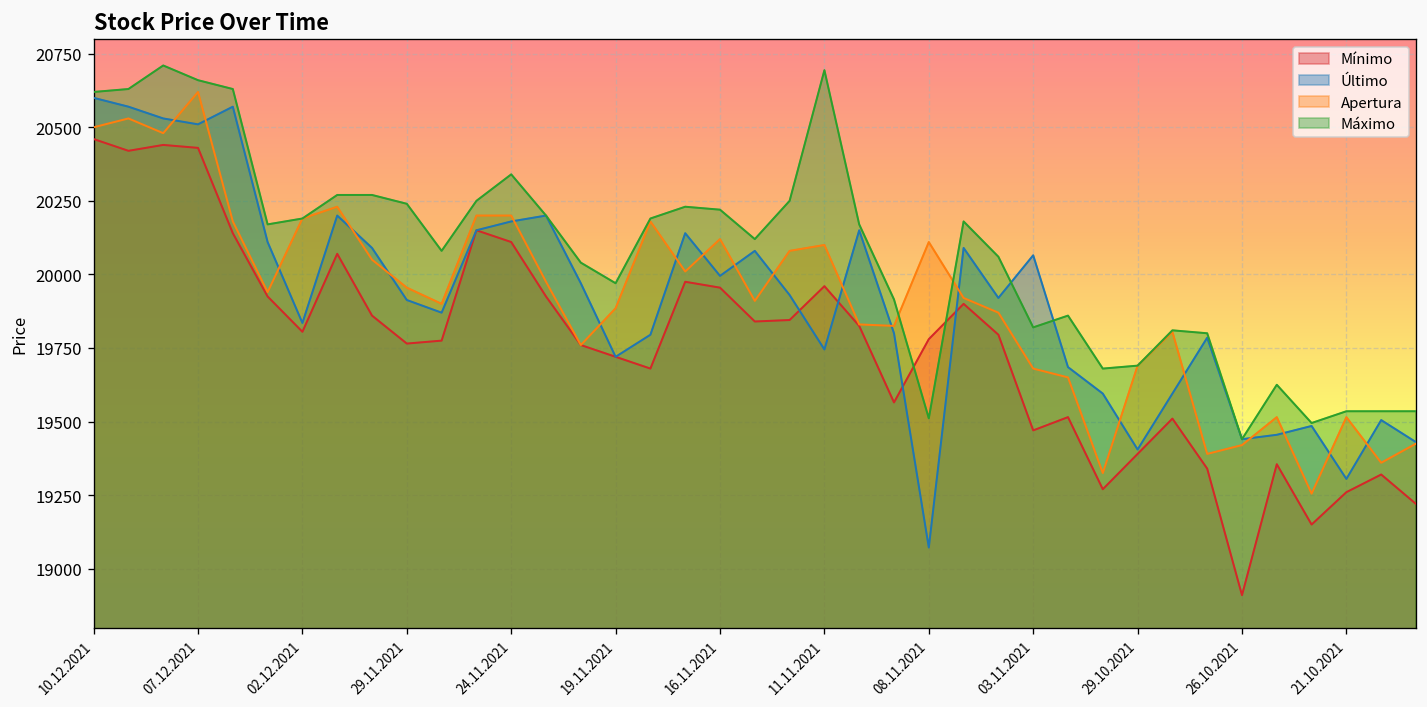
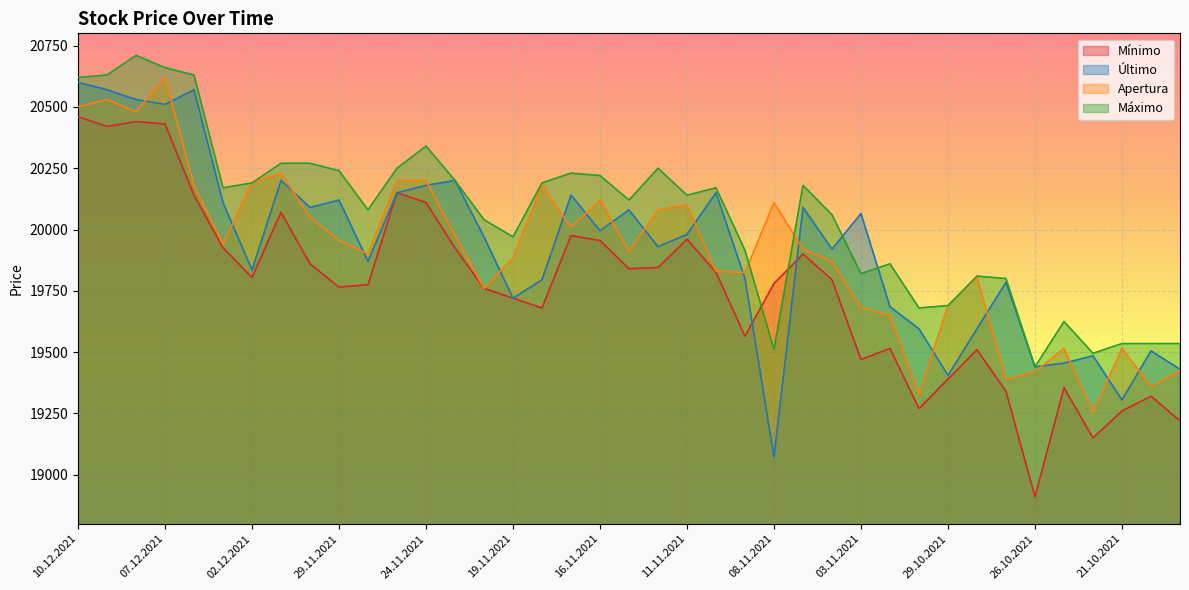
  {
    "Último": {
      "10.12.2021": 20600,
      "07.12.2021": 20510,
      "02.12.2021": 19840,
-     "29.11.2021": 19910,
+     "29.11.2021": 20120,
      "24.11.2021": 20180,
      "16.11.2021": 20000,
-     "11.11.2021": 19750,
+     "11.11.2021": 19980,
      "08.11.2021": 19070,
      "03.11.2021": 20070,
      "29.10.2021": 19410,
      "21.10.2021": 19310
    },
    "Máximo": {
      "10.12.2021": 20620,
      "07.12.2021": 20660,
      "29.11.2021": 20240,
      "24.11.2021": 20340,
      "19.11.2021": 19970,
      "16.11.2021": 20220,
-     "11.11.2021": 20690,
+     "11.11.2021": 20140,
      "08.11.2021": 19510,
      "03.11.2021": 19820,
      "21.10.2021": 19540
    }
  }
